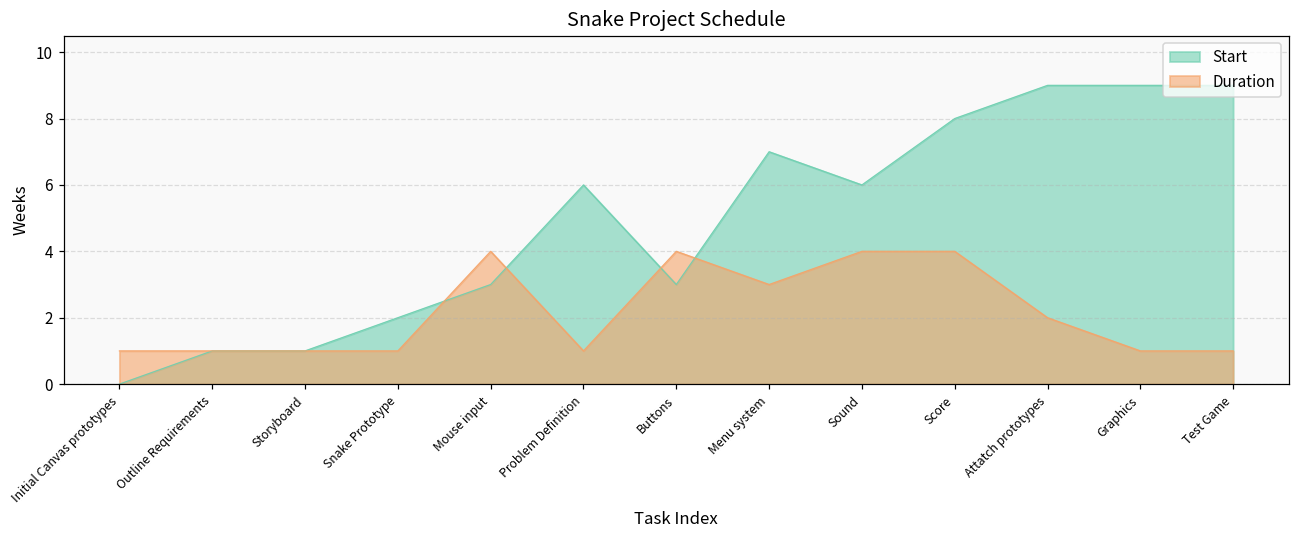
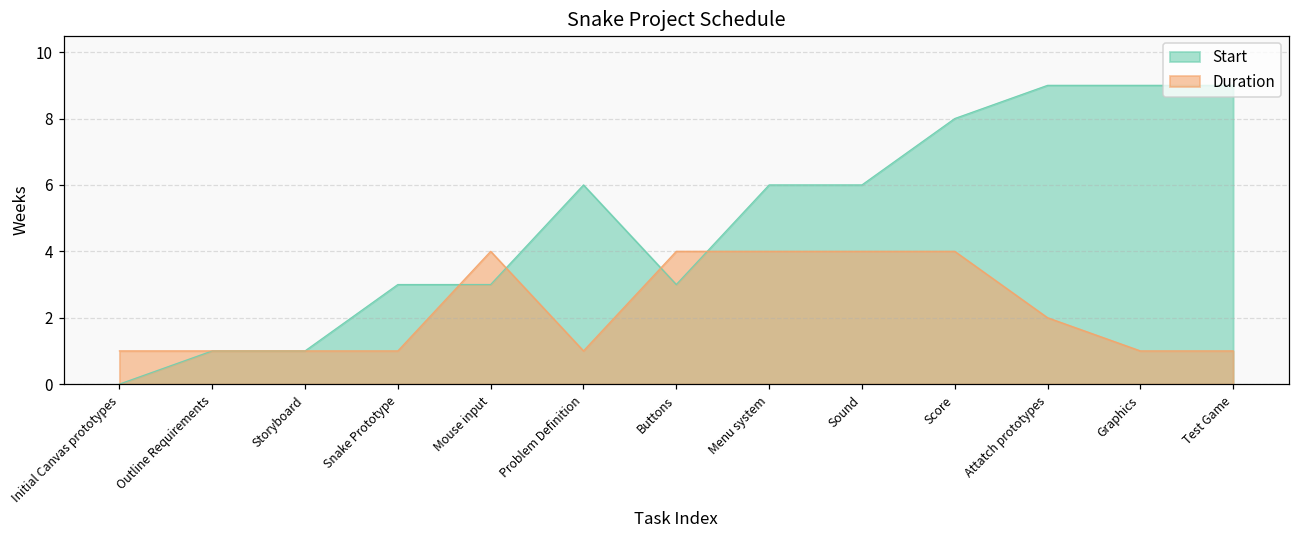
  {
    "Start": {
      "Initial Canvas prototypes": 0,
-     "Snake Prototype": 2,
+     "Snake Prototype": 3,
      "Mouse input": 3,
      "Problem Definition": 6,
      "Buttons": 3,
-     "Menu system": 7,
+     "Menu system": 6,
      "Sound": 6,
      "Score": 8,
      "Attatch prototypes": 9,
      "Graphics": 9
    },
    "Duration": {
      "Initial Canvas prototypes": 1,
      "Snake Prototype": 1,
      "Mouse input": 4,
      "Problem Definition": 1,
      "Buttons": 4,
-     "Menu system": 3,
+     "Menu system": 4,
      "Sound": 4,
      "Score": 4,
      "Attatch prototypes": 2,
      "Graphics": 1,
      "Test Game": 1
    }
  }
